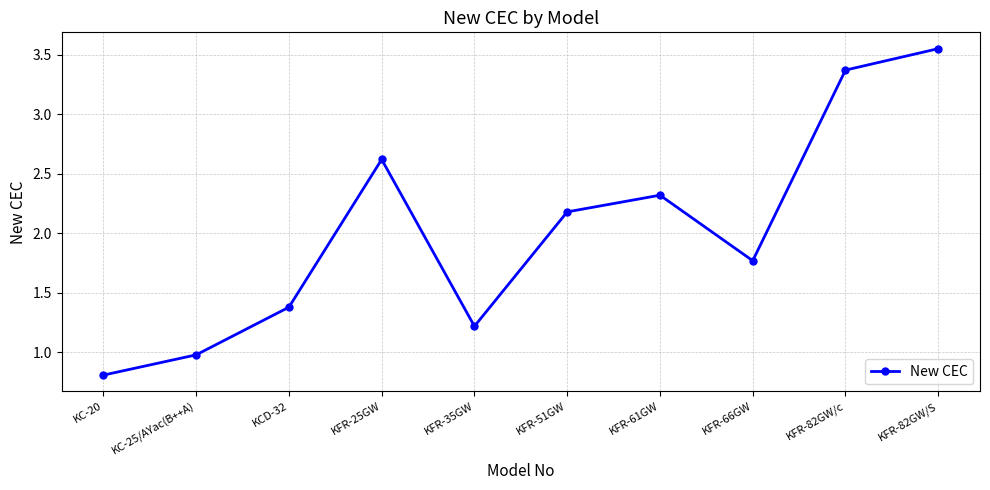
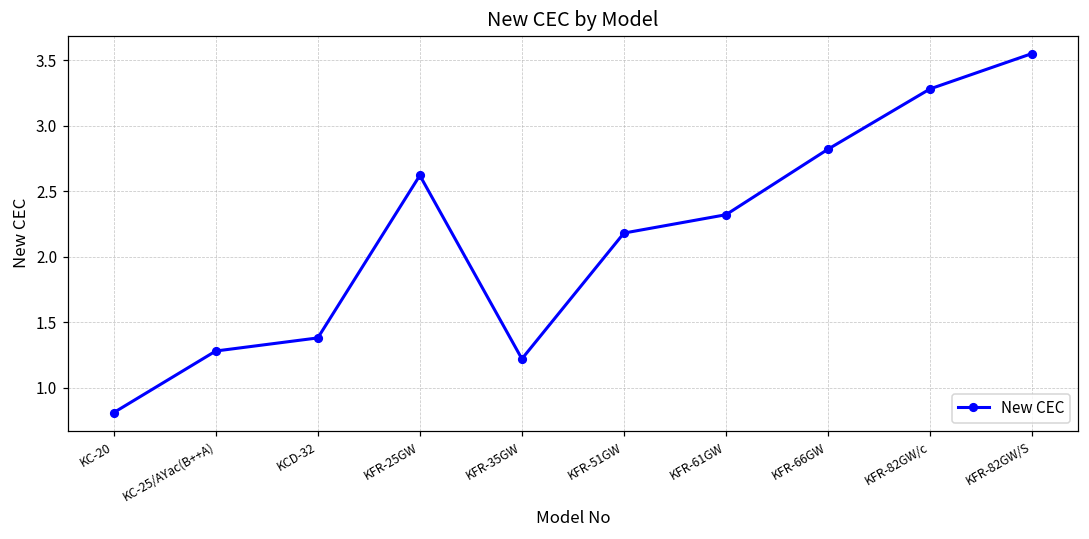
  {
    "KC-20": 0.81,
-   "KC-25/AYac(B++A)": 0.98,
+   "KC-25/AYac(B++A)": 1.28,
    "KCD-32": 1.38,
    "KFR-25GW": 2.62,
    "KFR-35GW": 1.22,
    "KFR-51GW": 2.18,
    "KFR-61GW": 2.32,
-   "KFR-66GW": 1.77,
-   "KFR-82GW/c": 3.37,
+   "KFR-66GW": 2.82,
+   "KFR-82GW/c": 3.28,
    "KFR-82GW/S": 3.55
  }
